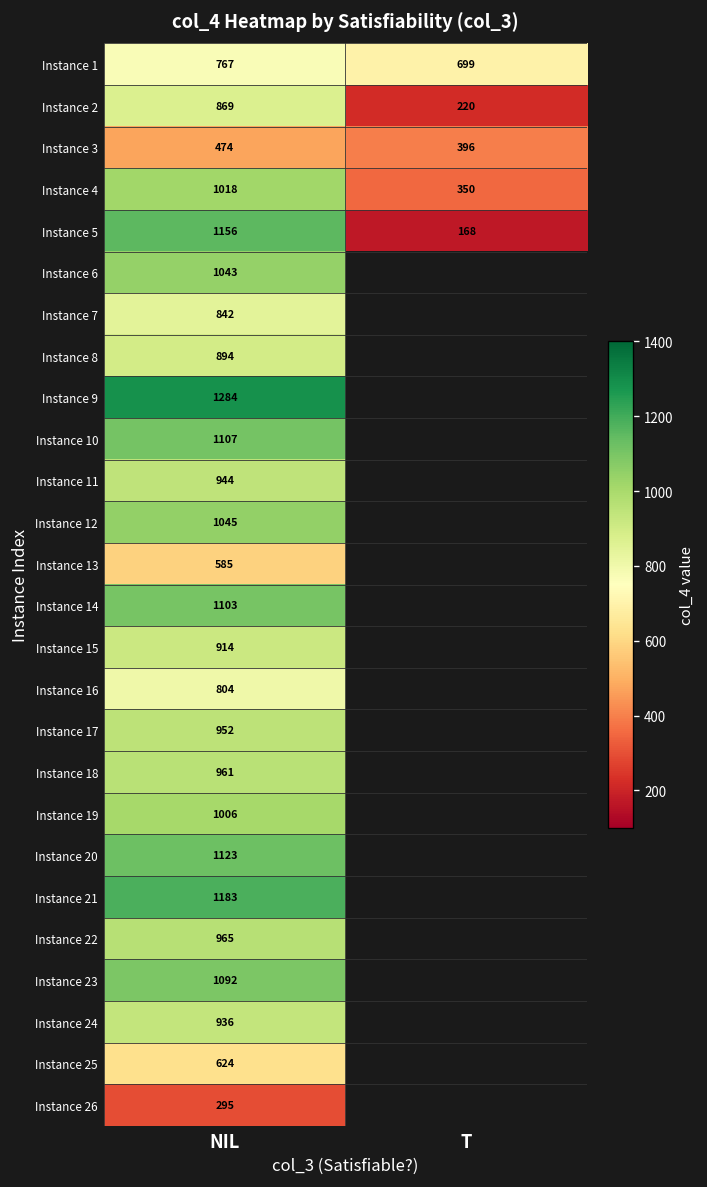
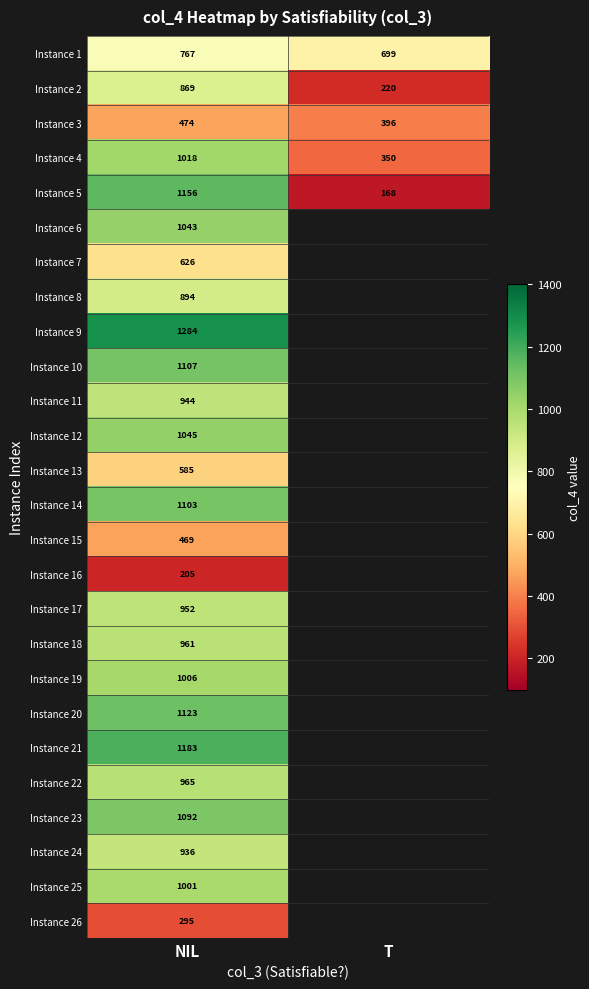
  {
    "Instance 1": {
      "NIL": 767,
      "T": 699
    },
    "Instance 2": {
      "NIL": 869,
      "T": 220
    },
    "Instance 3": {
      "NIL": 474,
      "T": 396
    },
    "Instance 4": {
      "NIL": 1018,
      "T": 350
    },
    "Instance 5": {
      "NIL": 1156,
      "T": 168
    },
    "Instance 6": {
      "NIL": 1043
    },
    "Instance 7": {
-     "NIL": 842
+     "NIL": 626
    },
    "Instance 8": {
      "NIL": 894
    },
    "Instance 9": {
      "NIL": 1284
    },
    "Instance 10": {
      "NIL": 1107
    },
    "Instance 11": {
      "NIL": 944
    },
    "Instance 12": {
      "NIL": 1045
    },
    "Instance 13": {
      "NIL": 585
    },
    "Instance 14": {
      "NIL": 1103
    },
    "Instance 15": {
-     "NIL": 914
+     "NIL": 469
    },
    "Instance 16": {
-     "NIL": 804
+     "NIL": 205
    },
    "Instance 17": {
      "NIL": 952
    },
    "Instance 18": {
      "NIL": 961
    },
    "Instance 19": {
      "NIL": 1006
    },
    "Instance 20": {
      "NIL": 1123
    },
    "Instance 21": {
      "NIL": 1183
    },
    "Instance 22": {
      "NIL": 965
    },
    "Instance 23": {
      "NIL": 1092
    },
    "Instance 24": {
      "NIL": 936
    },
    "Instance 25": {
-     "NIL": 624
+     "NIL": 1001
    },
    "Instance 26": {
      "NIL": 295
    }
  }
